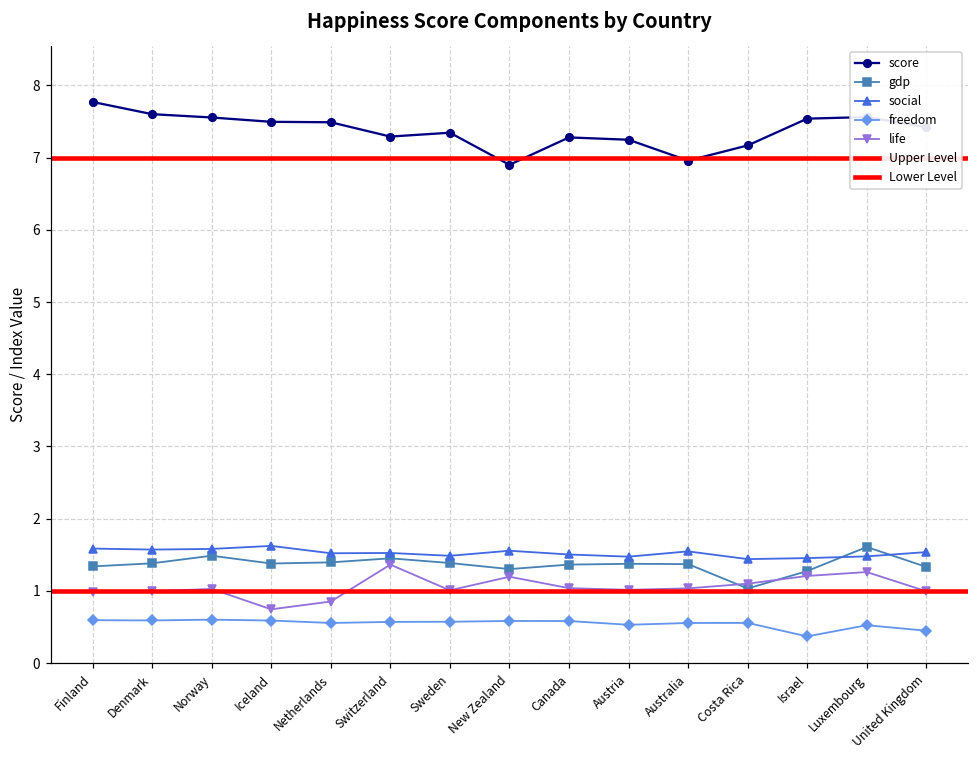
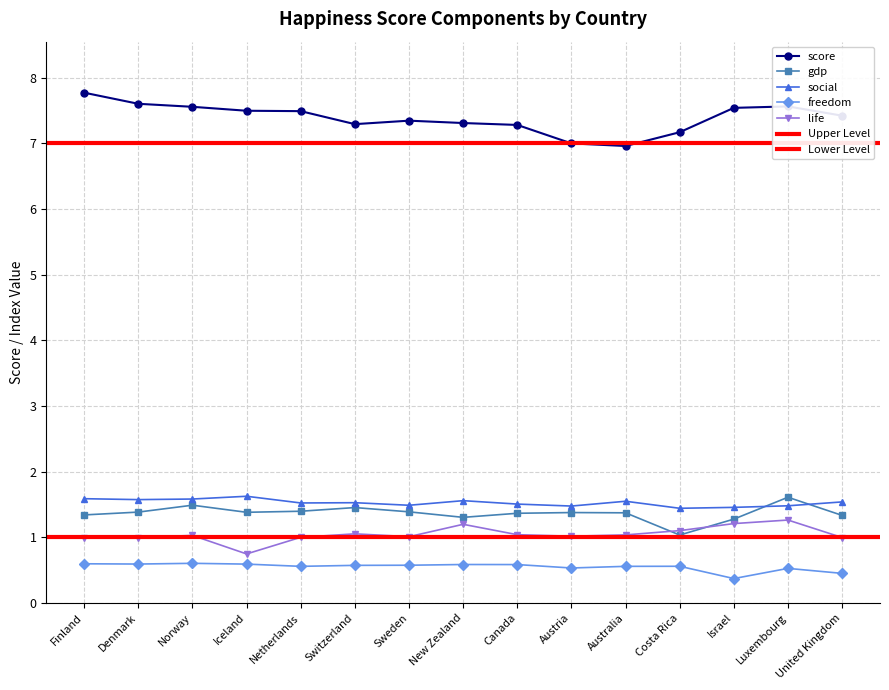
  {
    "score": {
      "Finland": 7.8,
      "Denmark": 7.6,
      "Norway": 7.6,
      "Iceland": 7.5,
      "Netherlands": 7.5,
      "Switzerland": 7.3,
      "Sweden": 7.3,
-     "New Zealand": 6.9,
+     "New Zealand": 7.3,
      "Canada": 7.3,
-     "Austria": 7.2,
+     "Austria": 7.0,
      "Australia": 7.0,
      "Costa Rica": 7.2,
      "Israel": 7.5
    },
    "life": {
      "Finland": 1.0,
      "Denmark": 1.0,
      "Norway": 1.0,
      "Iceland": 0.7,
-     "Netherlands": 0.9,
-     "Switzerland": 1.4,
+     "Netherlands": 1.0,
+     "Switzerland": 1.1,
      "Sweden": 1.0,
      "New Zealand": 1.2,
      "Canada": 1.0,
      "Austria": 1.0,
      "Australia": 1.0,
      "Costa Rica": 1.1,
      "Israel": 1.2,
      "Luxembourg": 1.3,
      "United Kingdom": 1.0
    }
  }
